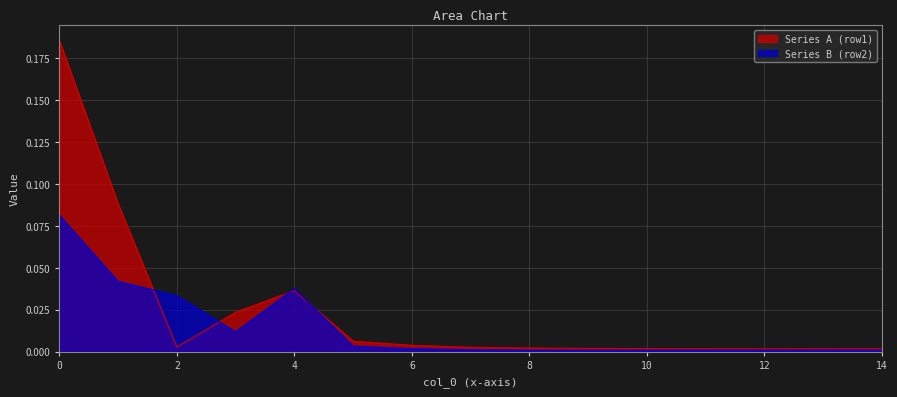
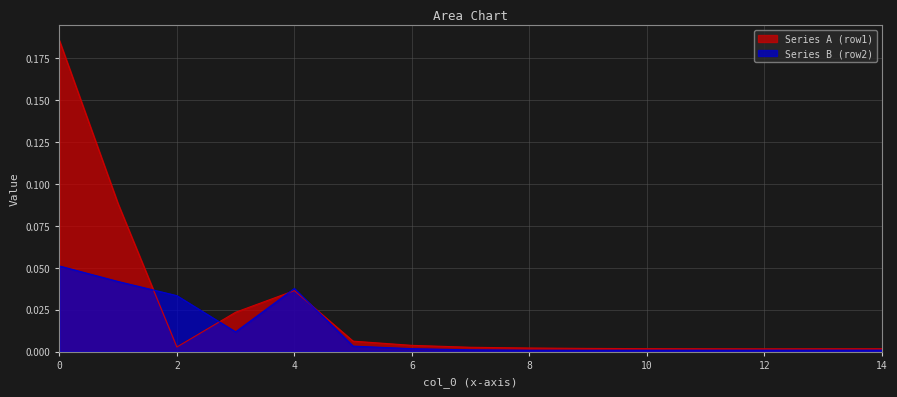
  {
    "Series A (row1)": {
      "0": 0.186,
      "2": 0.003,
      "6": 0.004
    },
    "Series B (row2)": {
-     "0": 0.081,
+     "0": 0.051,
      "2": 0.033,
      "6": 0.002
    }
  }
